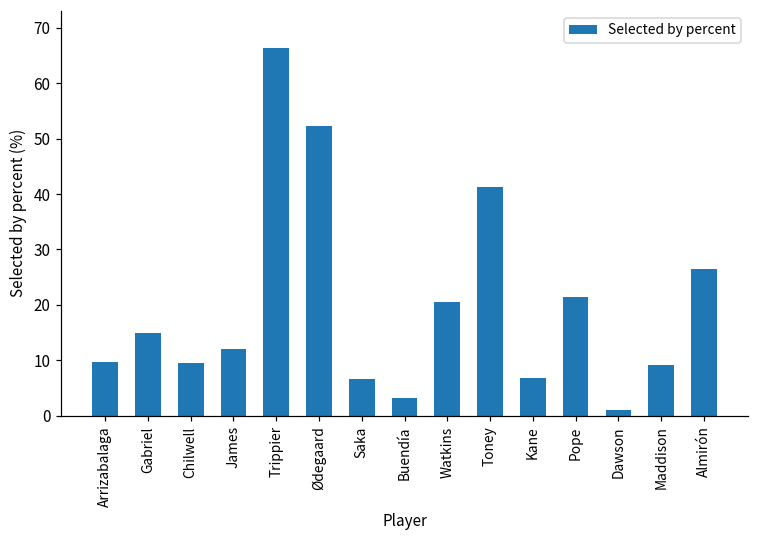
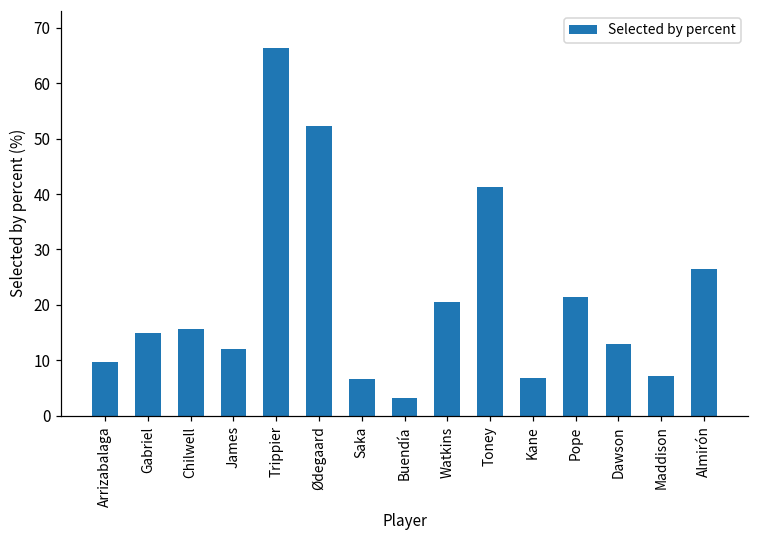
  {
    "Arrizabalaga": 10,
    "Gabriel": 15,
-   "Chilwell": 10,
+   "Chilwell": 16,
    "James": 12,
    "Trippier": 66,
    "Ødegaard": 52,
    "Saka": 7,
    "Buendía": 3,
    "Watkins": 21,
    "Toney": 41,
    "Kane": 7,
    "Pope": 22,
-   "Dawson": 1,
-   "Maddison": 9,
+   "Dawson": 13,
+   "Maddison": 7,
    "Almirón": 27
  }
